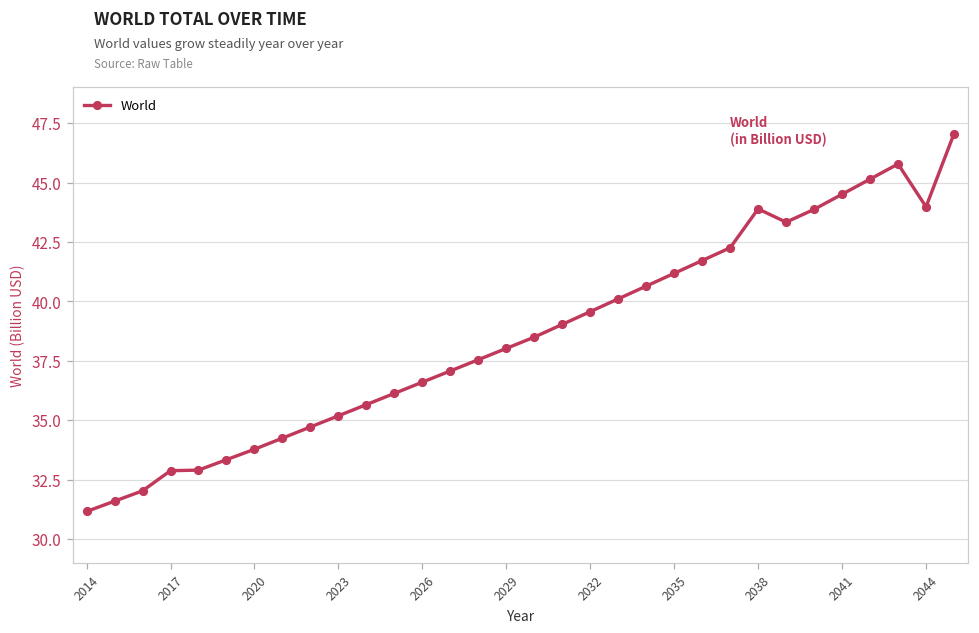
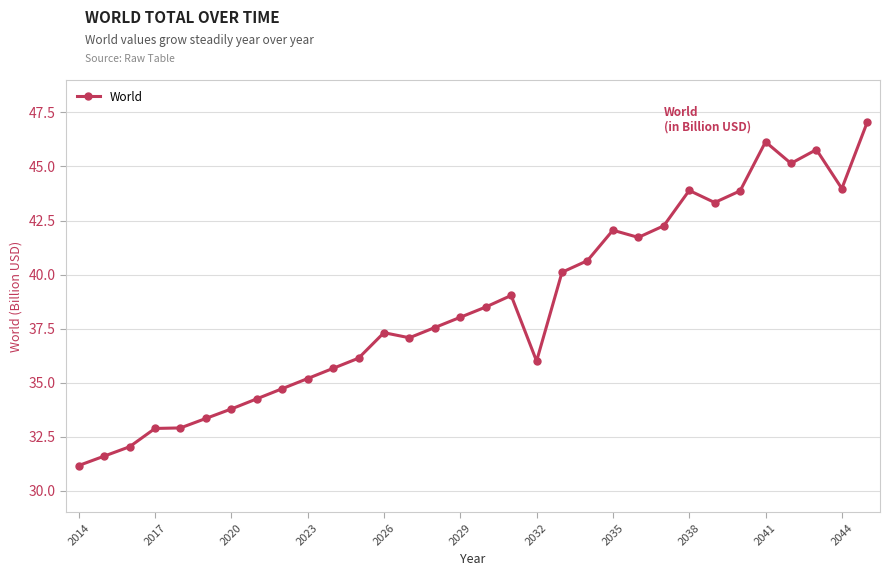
  {
    "2014": 31.2,
    "2017": 32.9,
    "2020": 33.8,
    "2023": 35.2,
-   "2026": 36.6,
+   "2026": 37.3,
    "2029": 38.0,
-   "2032": 39.6,
-   "2035": 41.2,
+   "2032": 36.0,
+   "2035": 42.1,
    "2038": 43.9,
-   "2041": 44.5,
+   "2041": 46.1,
    "2044": 44.0
  }
